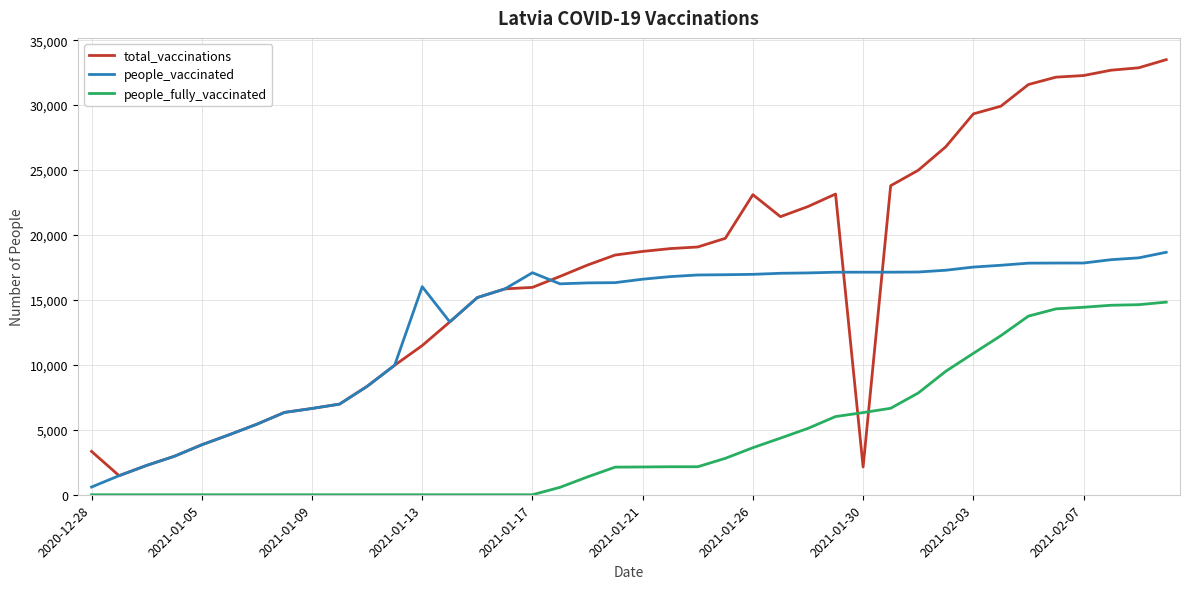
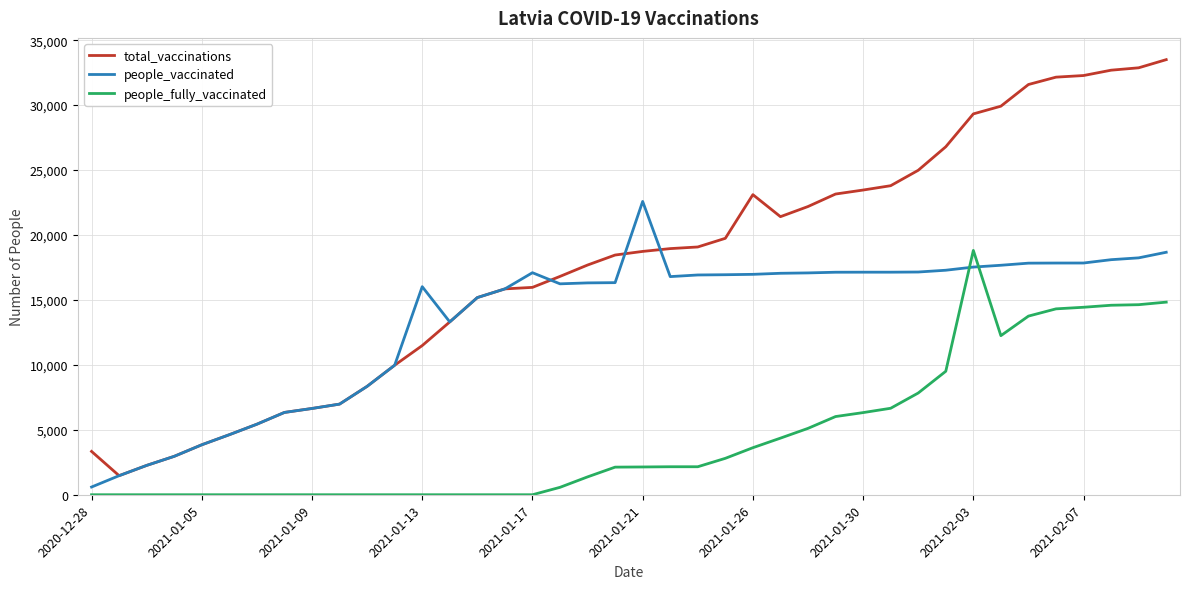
  {
    "total_vaccinations": {
      "2020-12-28": "3,300",
      "2021-01-13": "11,500",
      "2021-01-17": "16,000",
      "2021-01-21": "18,700",
      "2021-01-26": "23,100",
-     "2021-01-30": "2,100",
+     "2021-01-30": "23,500",
      "2021-02-03": "29,300",
      "2021-02-07": "32,300"
    },
    "people_vaccinated": {
      "2020-12-28": "600",
      "2021-01-13": "16,000",
      "2021-01-17": "17,100",
-     "2021-01-21": "16,600",
+     "2021-01-21": "22,600",
      "2021-01-26": "17,000",
      "2021-01-30": "17,100",
      "2021-02-03": "17,500",
      "2021-02-07": "17,800"
    },
    "people_fully_vaccinated": {
      "2020-12-28": "0",
      "2021-01-05": "0",
      "2021-01-09": "0",
      "2021-01-13": "0",
      "2021-01-17": "0",
      "2021-01-21": "2,100",
      "2021-01-26": "3,600",
      "2021-01-30": "6,300",
-     "2021-02-03": "10,900",
+     "2021-02-03": "18,800",
      "2021-02-07": "14,400"
    }
  }
